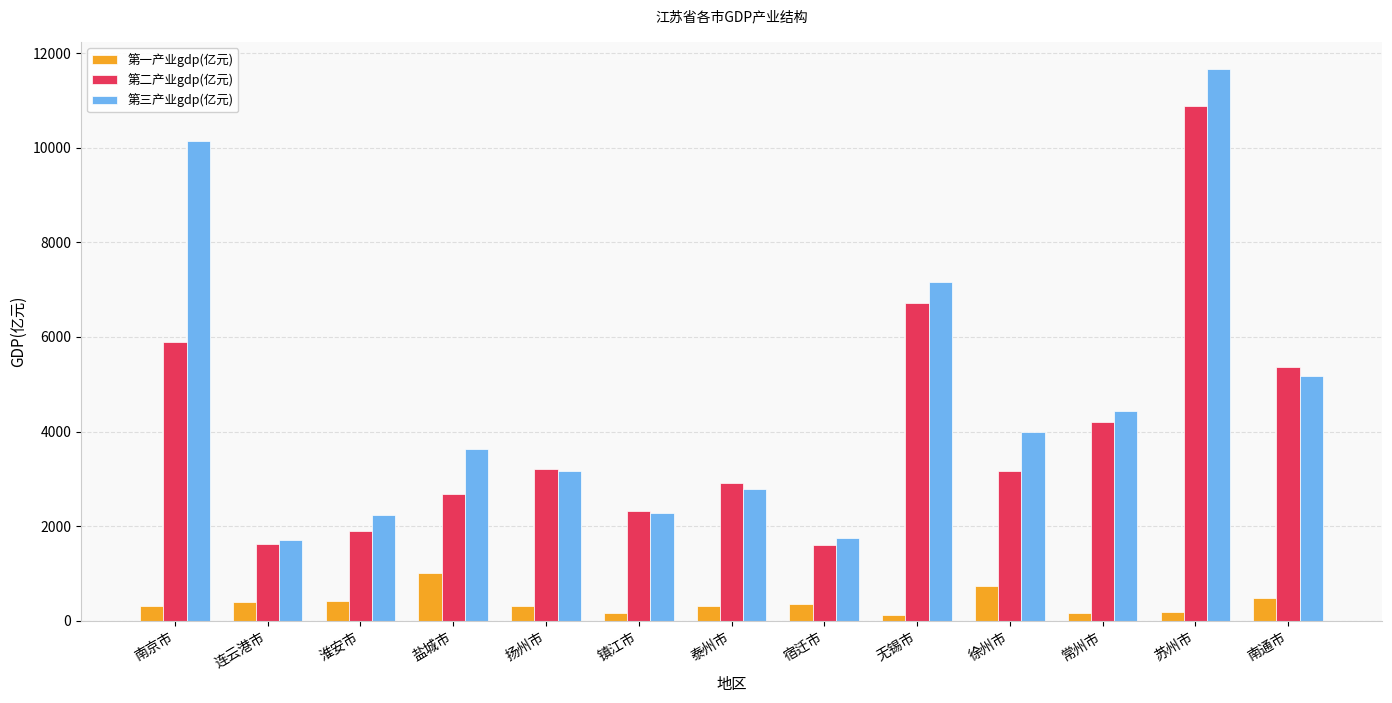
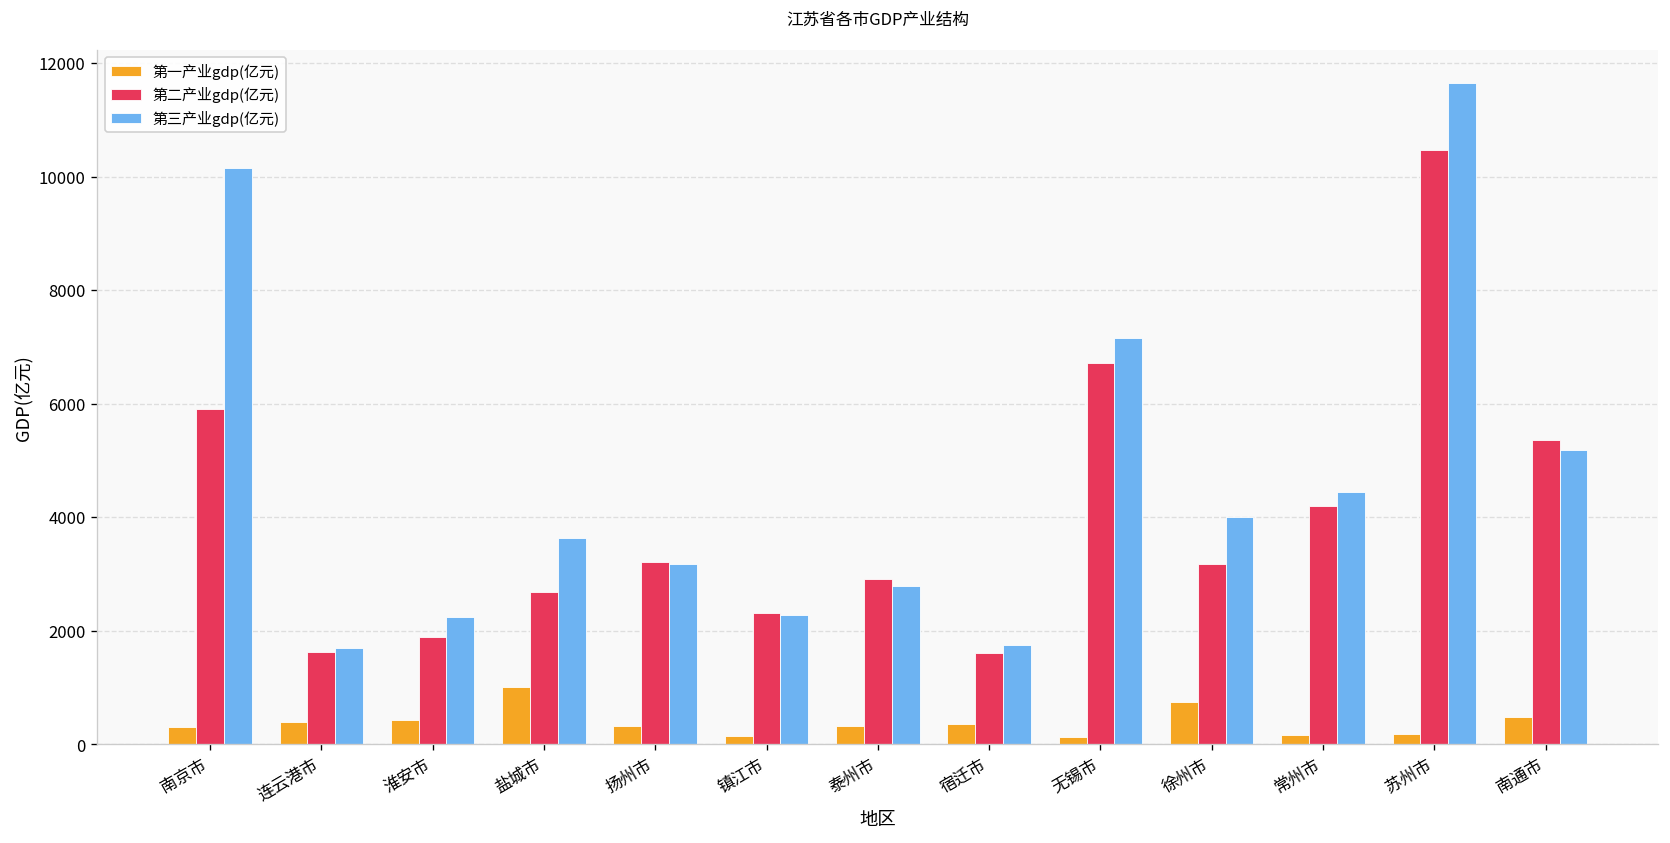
  {
    "第一产业gdp(亿元)": {
      "南京市": 300,
      "连云港市": 400,
      "淮安市": 400,
      "盐城市": 1000,
      "扬州市": 300,
      "镇江市": 200,
      "泰州市": 300,
      "宿迁市": 400,
      "无锡市": 100,
      "徐州市": 700,
      "常州市": 200,
      "苏州市": 200,
      "南通市": 500
    },
    "第二产业gdp(亿元)": {
      "南京市": 5900,
      "连云港市": 1600,
      "淮安市": 1900,
      "盐城市": 2700,
      "扬州市": 3200,
      "镇江市": 2300,
      "泰州市": 2900,
      "宿迁市": 1600,
      "无锡市": 6700,
      "徐州市": 3200,
      "常州市": 4200,
-     "苏州市": 10900,
+     "苏州市": 10500,
      "南通市": 5400
    },
    "第三产业gdp(亿元)": {
      "南京市": 10100,
      "连云港市": 1700,
      "淮安市": 2200,
      "盐城市": 3600,
      "扬州市": 3200,
      "镇江市": 2300,
      "泰州市": 2800,
      "宿迁市": 1800,
      "无锡市": 7200,
      "徐州市": 4000,
      "常州市": 4400,
      "苏州市": 11700,
      "南通市": 5200
    }
  }
